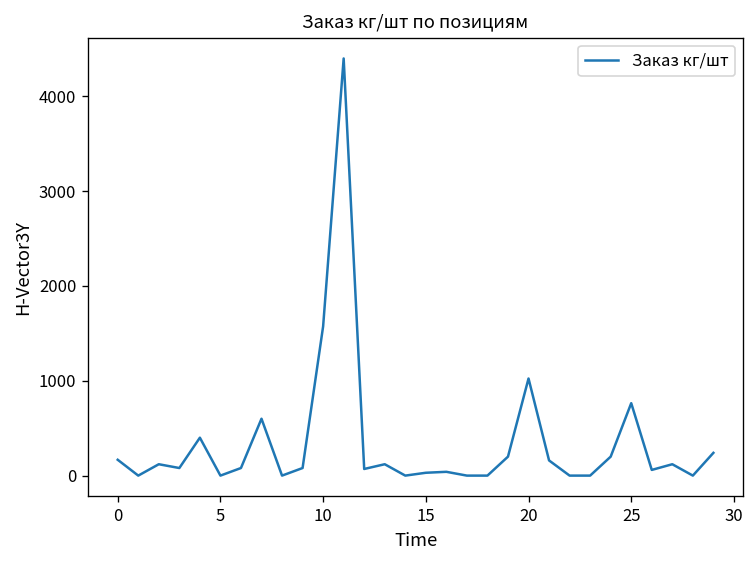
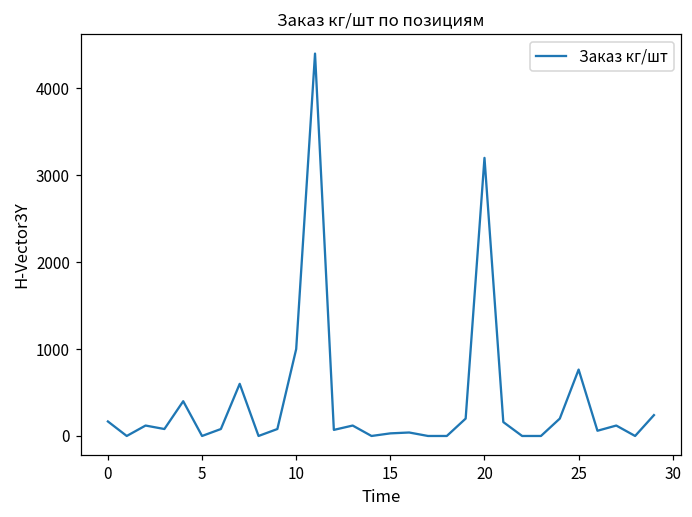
  {
    "0": 200,
    "5": 0,
-   "10": 1600,
+   "10": 1000,
    "15": 0,
-   "20": 1000,
+   "20": 3200,
    "25": 800
  }
